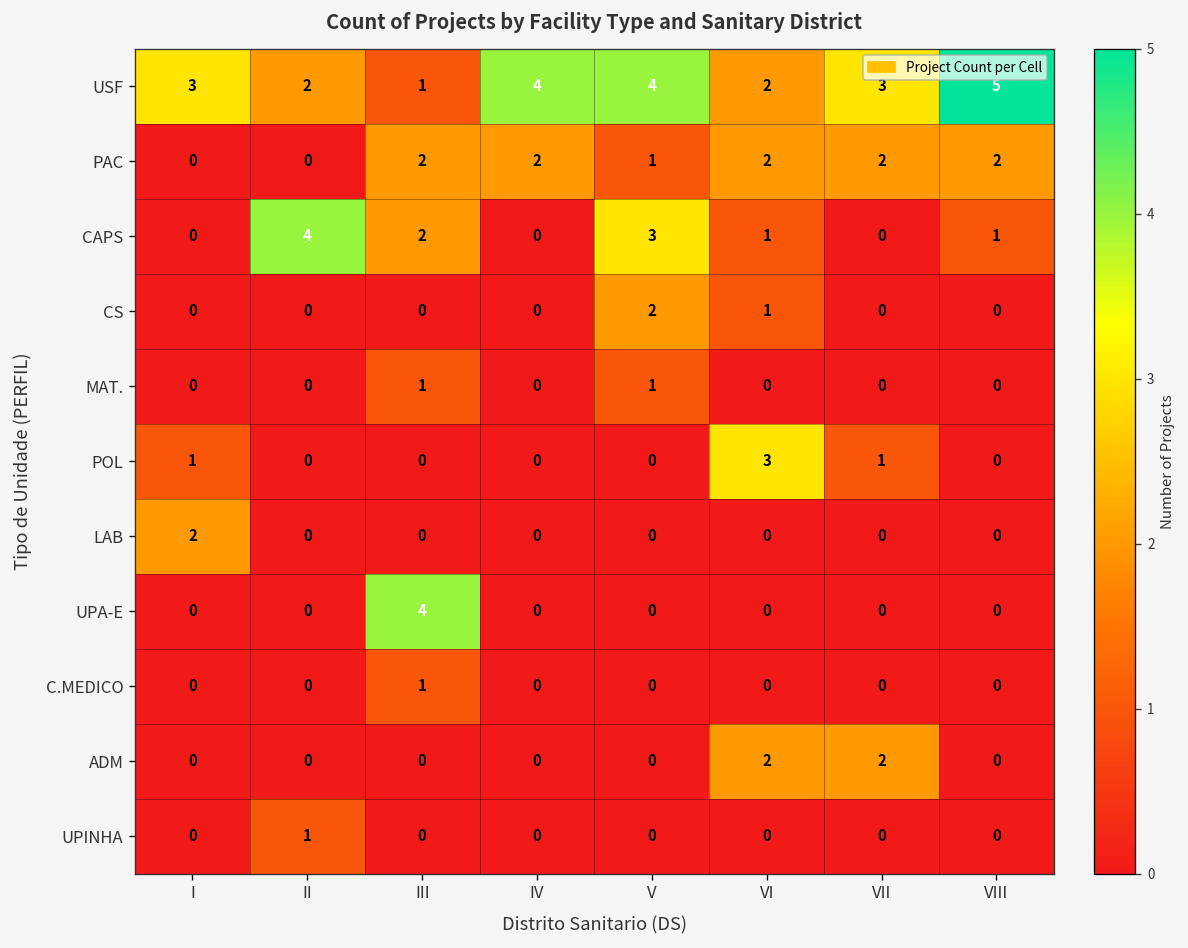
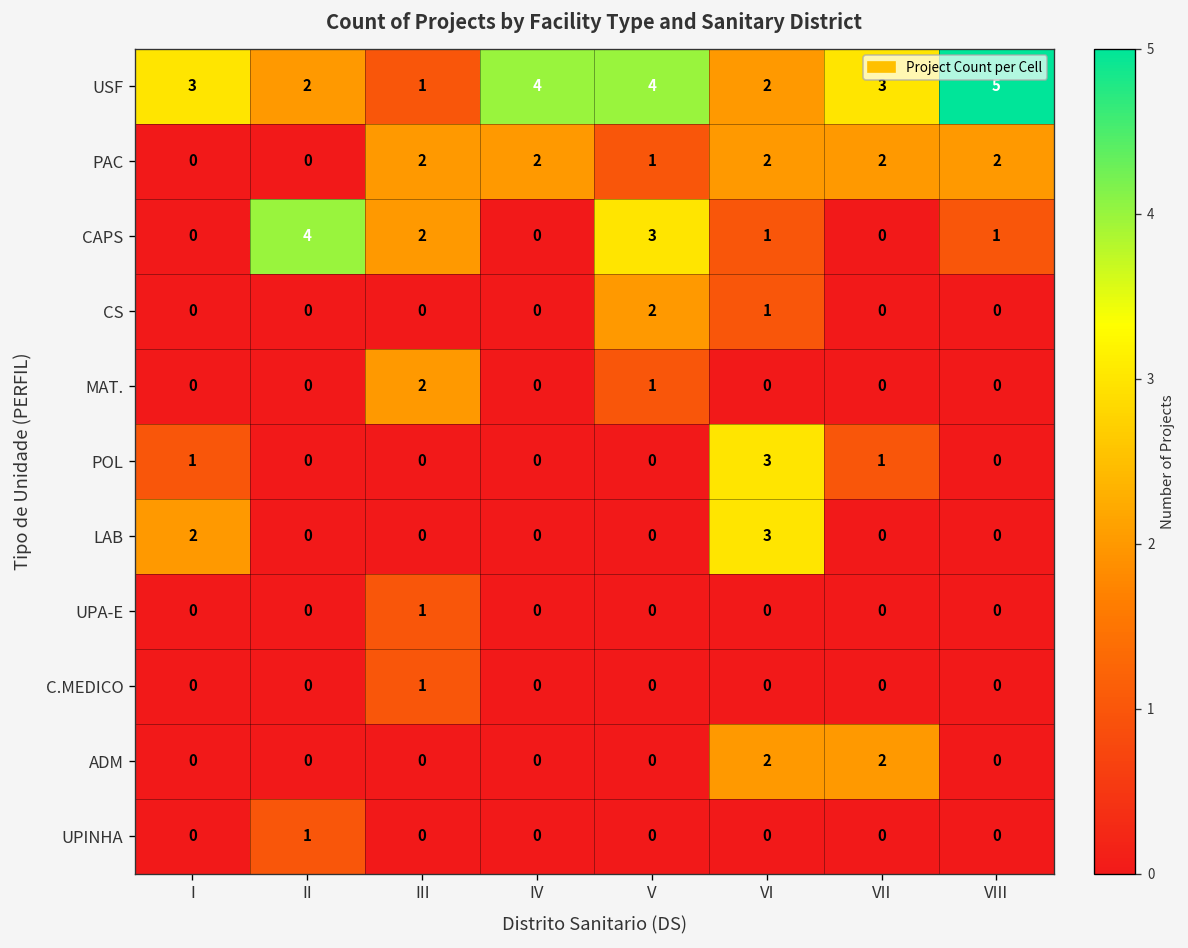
  {
    "USF": {
      "I": 3,
      "II": 2,
      "III": 1,
      "IV": 4,
      "V": 4,
      "VI": 2,
      "VII": 3,
      "VIII": 5
    },
    "PAC": {
      "I": 0,
      "II": 0,
      "III": 2,
      "IV": 2,
      "V": 1,
      "VI": 2,
      "VII": 2,
      "VIII": 2
    },
    "CAPS": {
      "I": 0,
      "II": 4,
      "III": 2,
      "IV": 0,
      "V": 3,
      "VI": 1,
      "VII": 0,
      "VIII": 1
    },
    "CS": {
      "I": 0,
      "II": 0,
      "III": 0,
      "IV": 0,
      "V": 2,
      "VI": 1,
      "VII": 0,
      "VIII": 0
    },
    "MAT.": {
      "I": 0,
      "II": 0,
-     "III": 1,
+     "III": 2,
      "IV": 0,
      "V": 1,
      "VI": 0,
      "VII": 0,
      "VIII": 0
    },
    "POL": {
      "I": 1,
      "II": 0,
      "III": 0,
      "IV": 0,
      "V": 0,
      "VI": 3,
      "VII": 1,
      "VIII": 0
    },
    "LAB": {
      "I": 2,
      "II": 0,
      "III": 0,
      "IV": 0,
      "V": 0,
-     "VI": 0,
+     "VI": 3,
      "VII": 0,
      "VIII": 0
    },
    "UPA-E": {
      "I": 0,
      "II": 0,
-     "III": 4,
+     "III": 1,
      "IV": 0,
      "V": 0,
      "VI": 0,
      "VII": 0,
      "VIII": 0
    },
    "C.MEDICO": {
      "I": 0,
      "II": 0,
      "III": 1,
      "IV": 0,
      "V": 0,
      "VI": 0,
      "VII": 0,
      "VIII": 0
    },
    "ADM": {
      "I": 0,
      "II": 0,
      "III": 0,
      "IV": 0,
      "V": 0,
      "VI": 2,
      "VII": 2,
      "VIII": 0
    },
    "UPINHA": {
      "I": 0,
      "II": 1,
      "III": 0,
      "IV": 0,
      "V": 0,
      "VI": 0,
      "VII": 0,
      "VIII": 0
    }
  }
